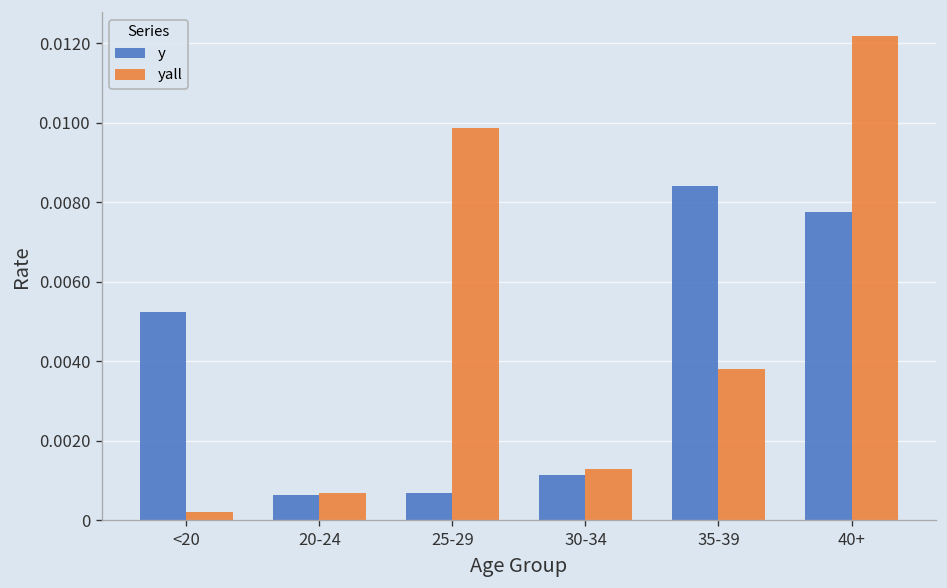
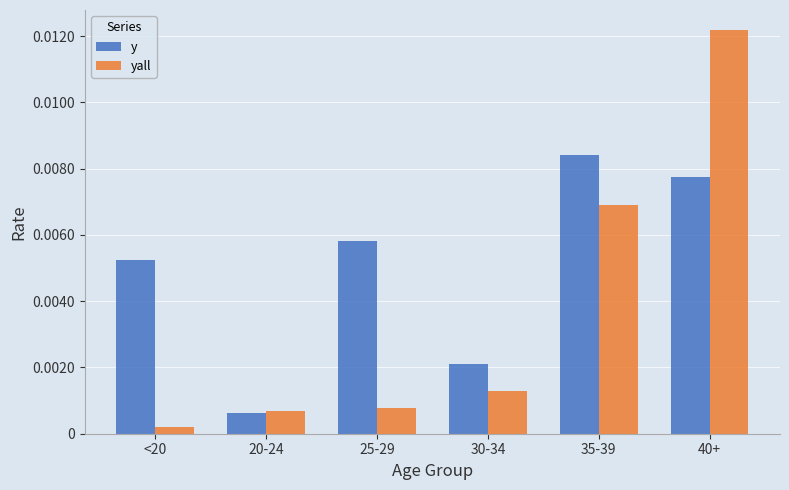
  {
    "y": {
      "<20": 0.0052,
      "20-24": 0.0006,
-     "25-29": 0.0007,
-     "30-34": 0.0012,
+     "25-29": 0.0058,
+     "30-34": 0.0021,
      "35-39": 0.0084,
      "40+": 0.0078
    },
    "yall": {
      "<20": 0.0002,
      "20-24": 0.0007,
-     "25-29": 0.0099,
+     "25-29": 0.0008,
      "30-34": 0.0013,
-     "35-39": 0.0038,
+     "35-39": 0.0069,
      "40+": 0.0122
    }
  }
